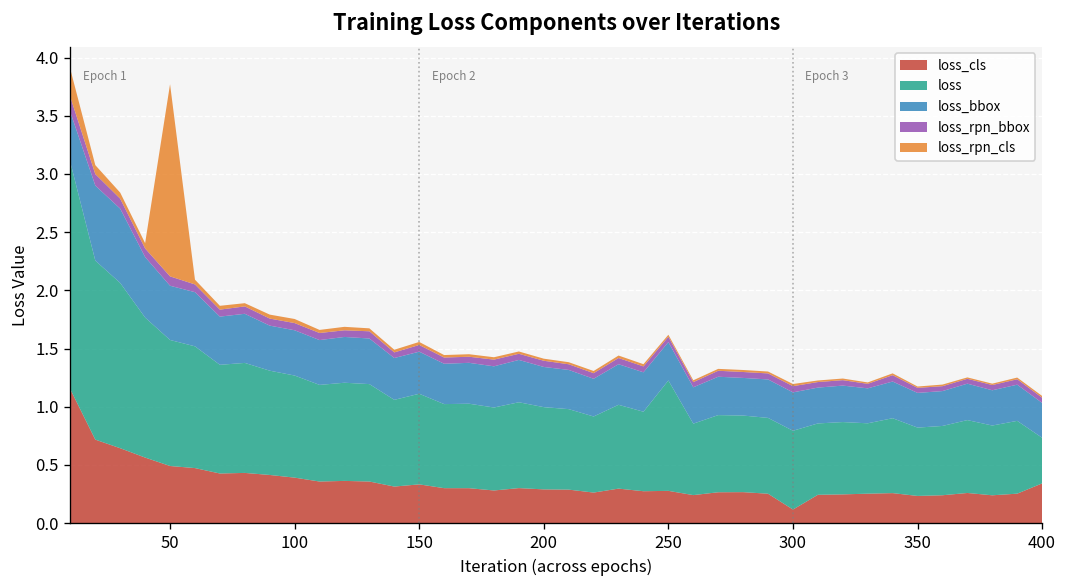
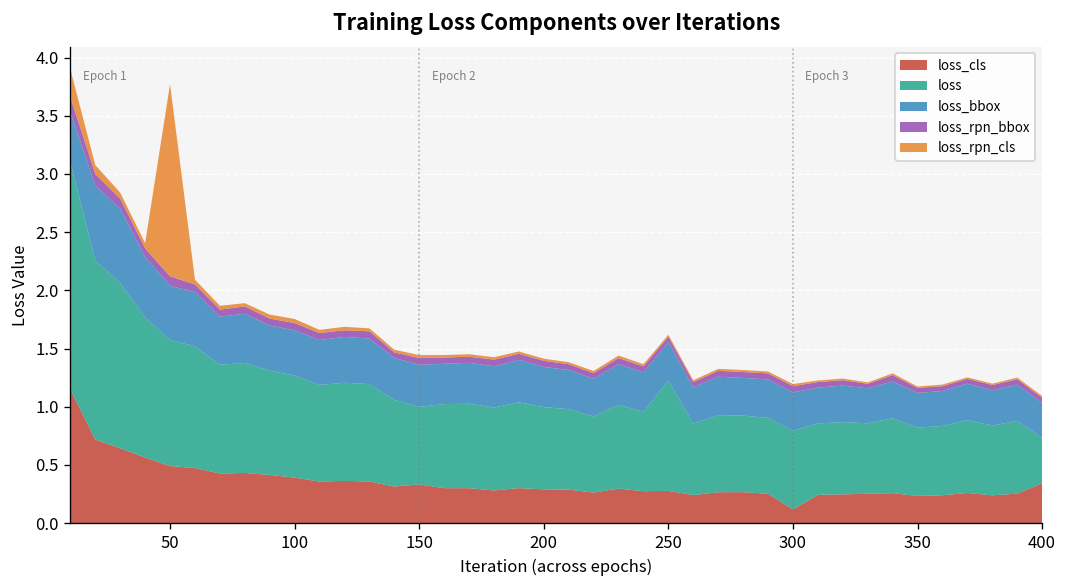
  {
    "loss_cls": {
      "50": 0.5,
      "100": 0.4,
      "150": 0.3,
      "200": 0.3,
      "250": 0.3,
      "300": 0.1,
      "350": 0.2,
      "400": 0.3
    },
    "loss": {
      "50": 1.1,
      "100": 0.9,
-     "150": 0.8,
+     "150": 0.7,
      "200": 0.7,
      "250": 0.9,
      "300": 0.7,
      "350": 0.6,
      "400": 0.4
    },
    "loss_bbox": {
      "50": 0.5,
      "100": 0.4,
      "150": 0.4,
      "200": 0.3,
      "250": 0.3,
      "300": 0.3,
      "350": 0.3,
      "400": 0.3
    },
    "loss_rpn_bbox": {
      "50": 0.1,
      "100": 0.1
    },
    "loss_rpn_cls": {
      "50": 1.7,
      "100": 0.0
    }
  }
